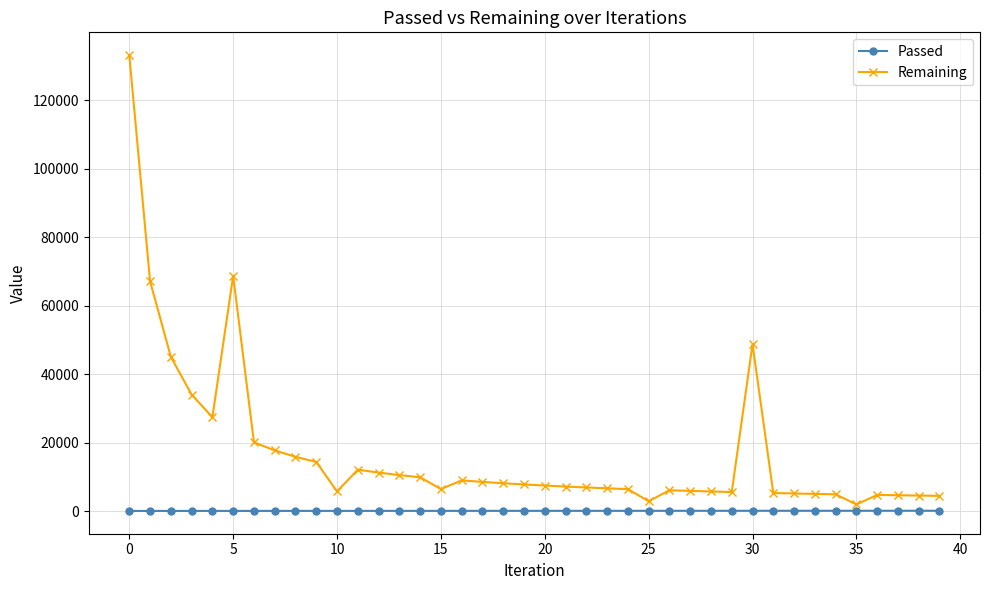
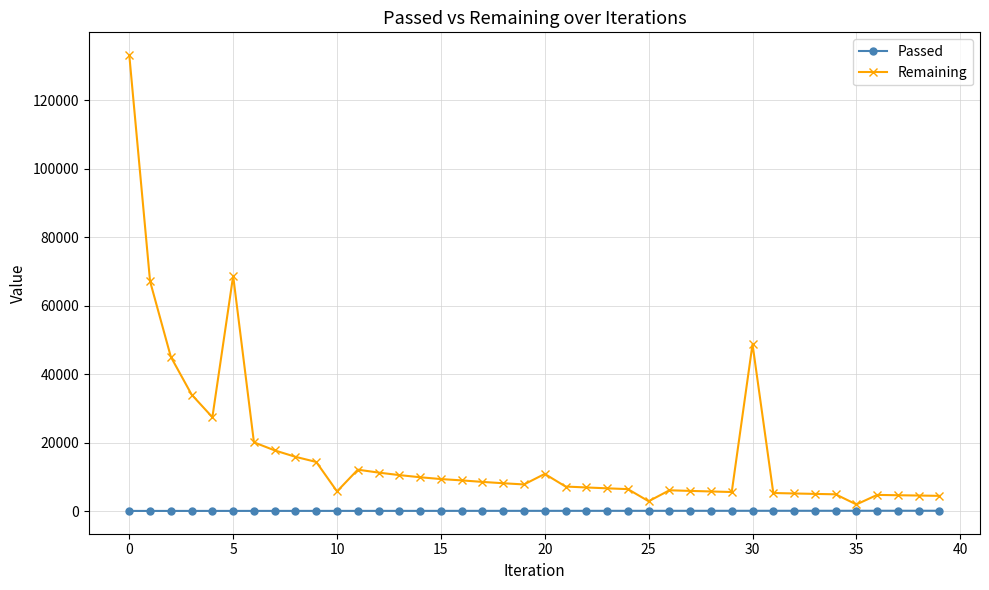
  {
    "Passed": {
      "0": 0,
      "5": 0,
      "10": 0,
      "15": 0,
      "20": 0,
      "25": 0,
      "30": 0,
      "35": 0
    },
    "Remaining": {
      "0": 133000,
      "5": 69000,
      "10": 6000,
-     "15": 7000,
-     "20": 8000,
+     "15": 9000,
+     "20": 11000,
      "25": 3000,
      "30": 49000,
      "35": 2000
    }
  }
